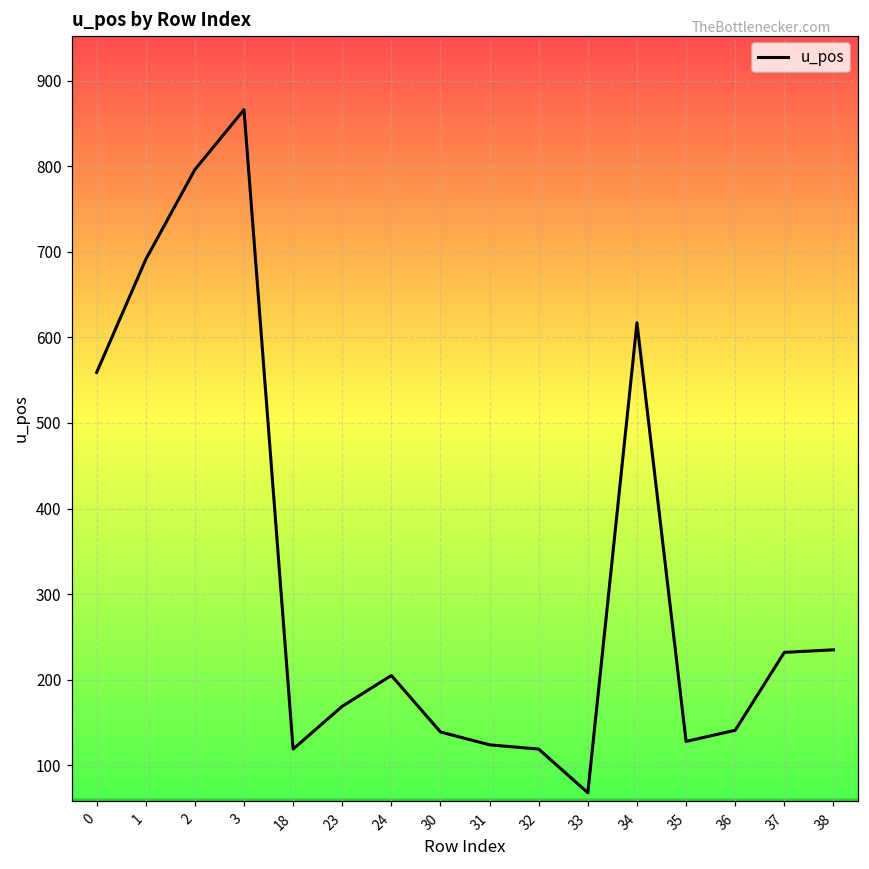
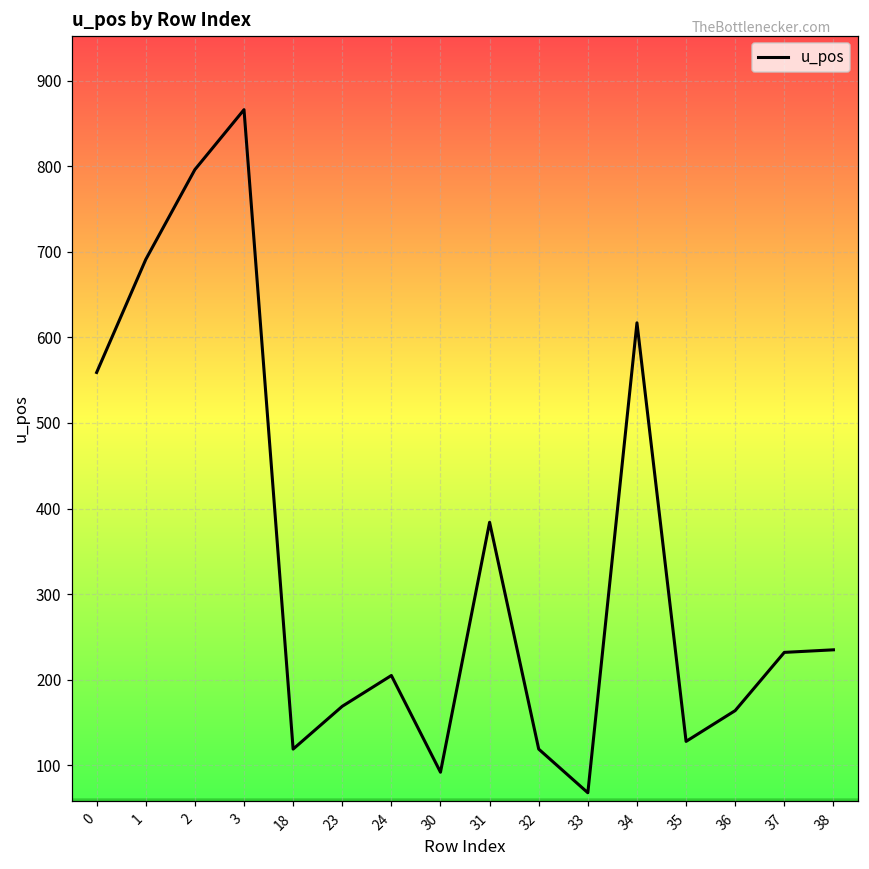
  {
    "0": 560,
    "1": 690,
    "2": 800,
    "3": 870,
    "18": 120,
    "23": 170,
    "24": 210,
-   "30": 140,
-   "31": 120,
+   "30": 90,
+   "31": 380,
    "32": 120,
    "33": 70,
    "34": 620,
    "35": 130,
-   "36": 140,
+   "36": 160,
    "37": 230,
    "38": 240
  }
